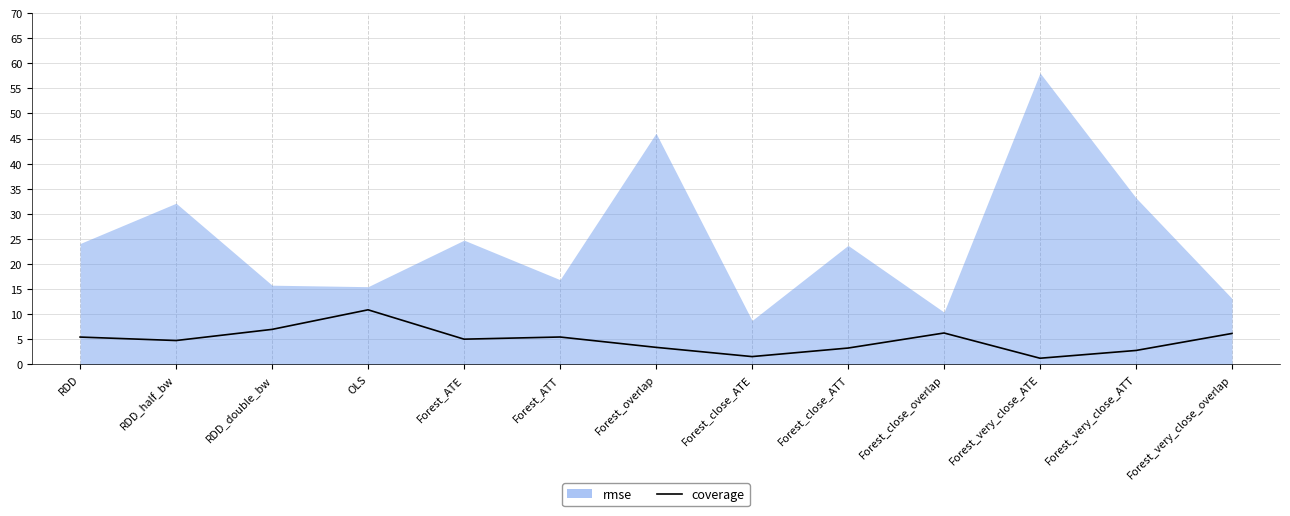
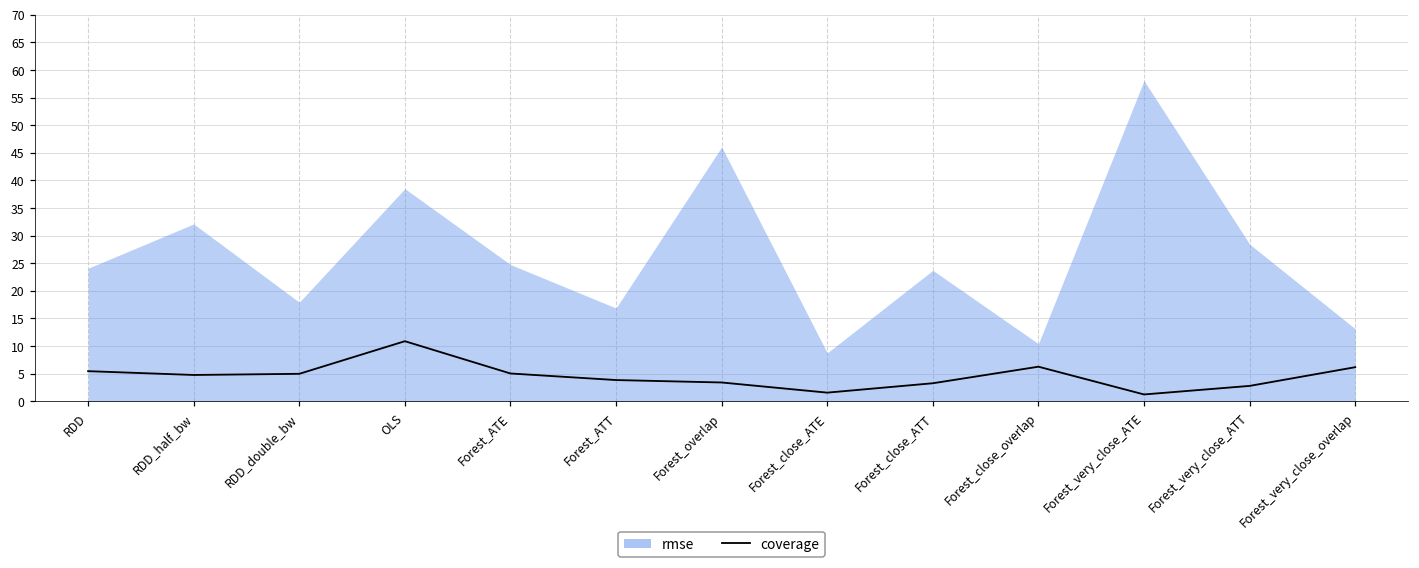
  {
    "coverage": {
      "RDD": 5,
      "RDD_half_bw": 5,
-     "RDD_double_bw": 7,
+     "RDD_double_bw": 5,
      "OLS": 11,
      "Forest_ATE": 5,
-     "Forest_ATT": 5,
+     "Forest_ATT": 4,
      "Forest_overlap": 3,
      "Forest_close_ATE": 2,
      "Forest_close_ATT": 3,
      "Forest_close_overlap": 6,
      "Forest_very_close_ATE": 1,
      "Forest_very_close_ATT": 3,
      "Forest_very_close_overlap": 6
    },
    "rmse": {
      "RDD": 24,
      "RDD_half_bw": 32,
-     "RDD_double_bw": 16,
-     "OLS": 15,
+     "RDD_double_bw": 18,
+     "OLS": 39,
      "Forest_ATE": 25,
      "Forest_ATT": 17,
      "Forest_overlap": 46,
      "Forest_close_ATE": 9,
      "Forest_close_ATT": 24,
      "Forest_close_overlap": 10,
      "Forest_very_close_ATE": 58,
-     "Forest_very_close_ATT": 33,
+     "Forest_very_close_ATT": 28,
      "Forest_very_close_overlap": 13
    }
  }
